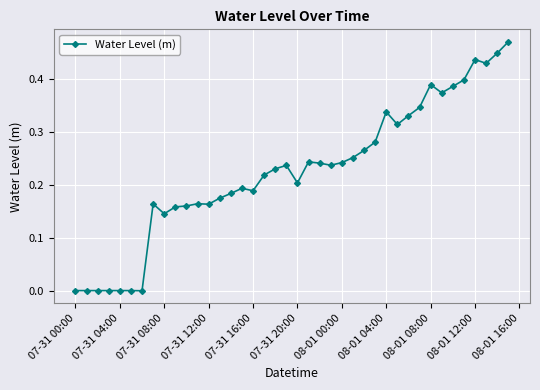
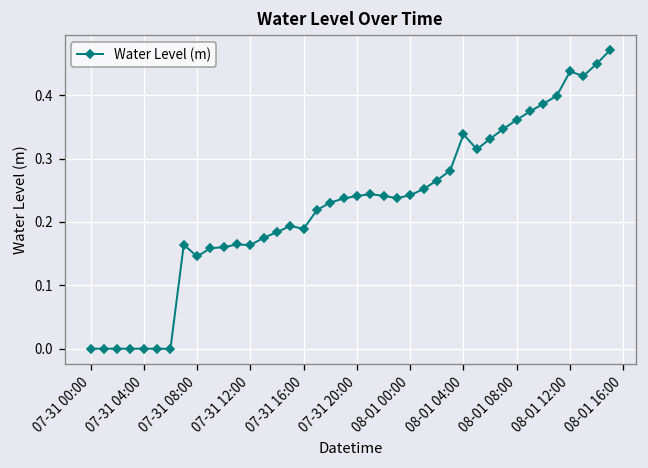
  {
    "07-31 00:00": 0.00,
    "07-31 04:00": 0.00,
    "07-31 08:00": 0.15,
    "07-31 12:00": 0.16,
    "07-31 16:00": 0.19,
-   "07-31 20:00": 0.20,
+   "07-31 20:00": 0.24,
    "08-01 00:00": 0.24,
    "08-01 04:00": 0.34,
-   "08-01 08:00": 0.39,
+   "08-01 08:00": 0.36,
    "08-01 12:00": 0.44
  }
